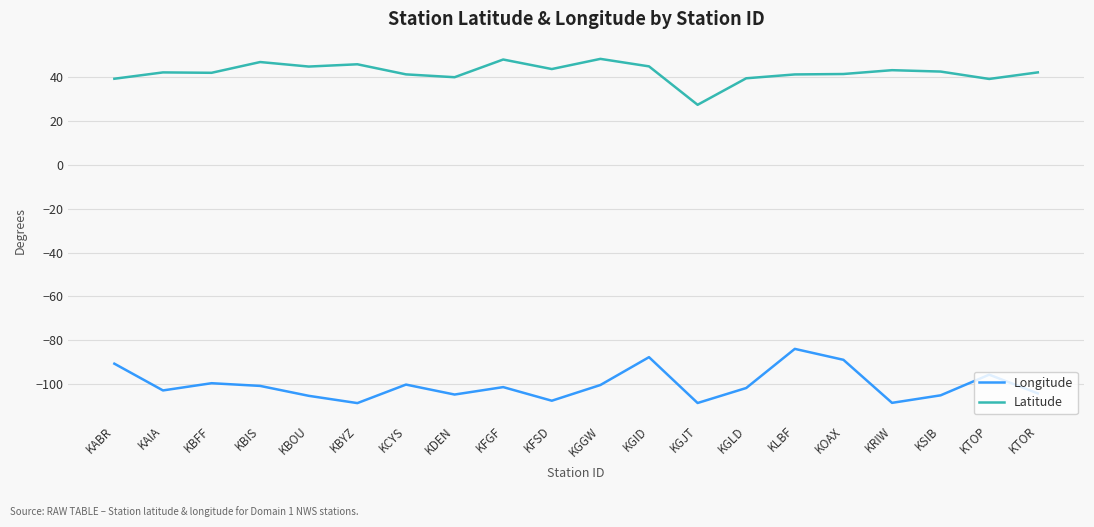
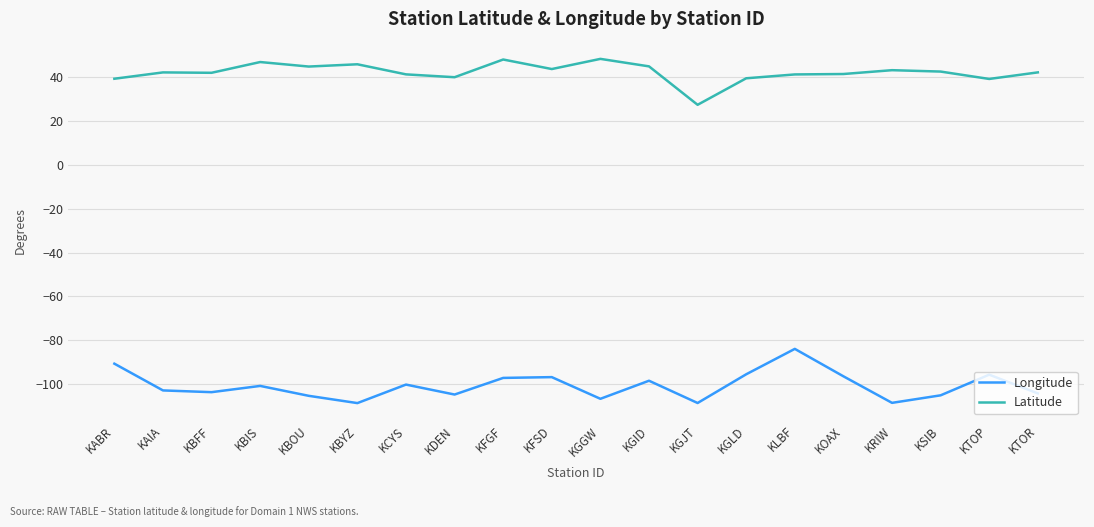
  {
    "Longitude": {
      "KABR": -91,
      "KAIA": -103,
-     "KBFF": -100,
+     "KBFF": -104,
      "KBIS": -101,
      "KBOU": -105,
      "KBYZ": -109,
      "KCYS": -100,
      "KDEN": -105,
-     "KFGF": -101,
-     "KFSD": -107,
-     "KGGW": -100,
-     "KGID": -88,
+     "KFGF": -97,
+     "KFSD": -97,
+     "KGGW": -107,
+     "KGID": -98,
      "KGJT": -109,
-     "KGLD": -102,
+     "KGLD": -95,
      "KLBF": -84,
-     "KOAX": -89,
+     "KOAX": -96,
      "KRIW": -108,
      "KSIB": -105
    },
    "Latitude": {
      "KABR": 39,
      "KAIA": 42,
      "KBFF": 42,
      "KBIS": 47,
      "KBOU": 45,
      "KBYZ": 46,
      "KCYS": 41,
      "KDEN": 40,
      "KFGF": 48,
      "KFSD": 44,
      "KGGW": 48,
      "KGID": 45,
      "KGJT": 27,
      "KGLD": 39,
      "KLBF": 41,
      "KOAX": 41,
      "KRIW": 43,
      "KSIB": 42,
      "KTOP": 39,
      "KTOR": 42
    }
  }
